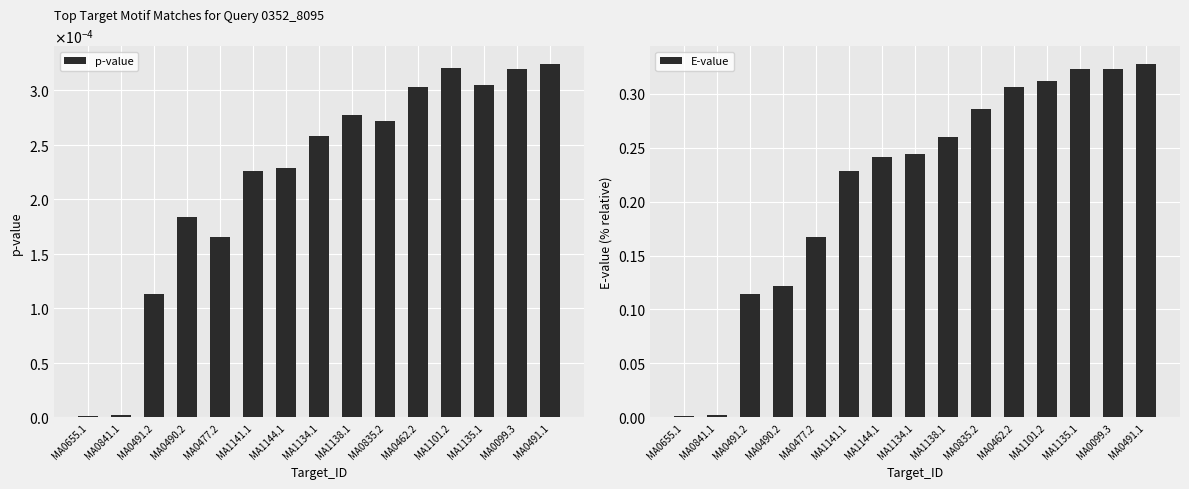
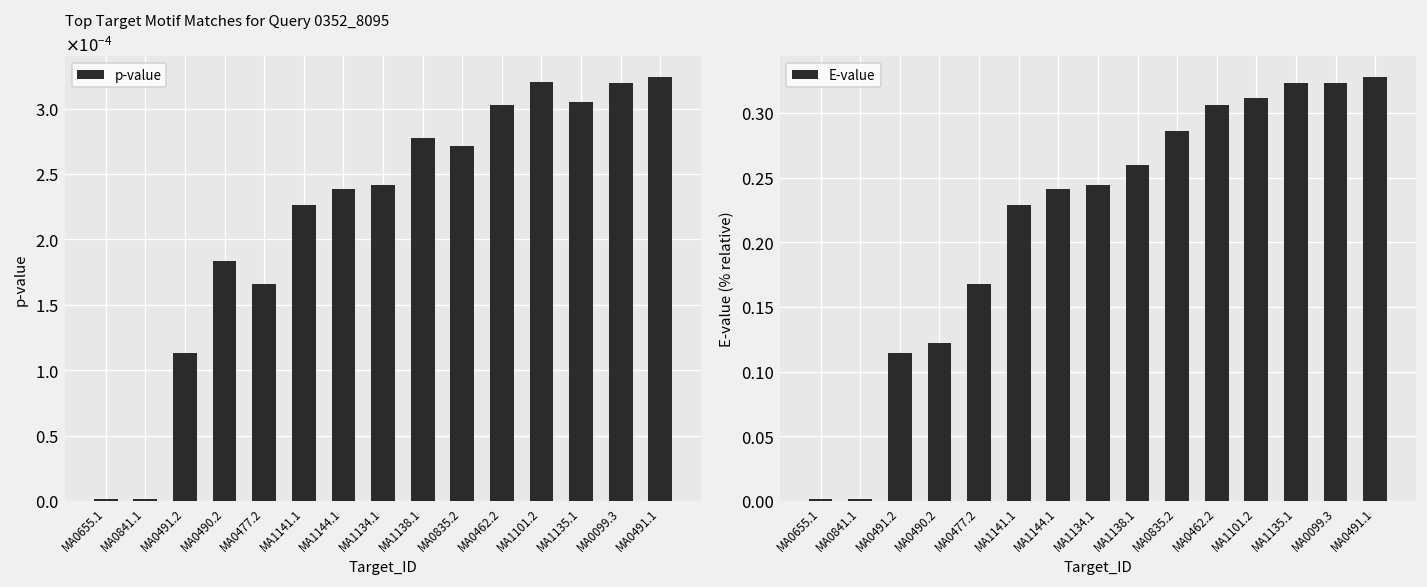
  {
    "Top Target Motif Matches for Query 0352_8095": {
      "MA0491.2": 0.000113,
      "MA0490.2": 0.000183,
      "MA0477.2": 0.000166,
      "MA1141.1": 0.000226,
-     "MA1144.1": 0.000228,
-     "MA1134.1": 0.000258,
+     "MA1144.1": 0.000239,
+     "MA1134.1": 0.000242,
      "MA1138.1": 0.000277,
      "MA0835.2": 0.000272,
      "MA0462.2": 0.000303,
      "MA1101.2": 0.000320,
      "MA1135.1": 0.000305,
      "MA0099.3": 0.000319,
      "MA0491.1": 0.000324
    }
  }
